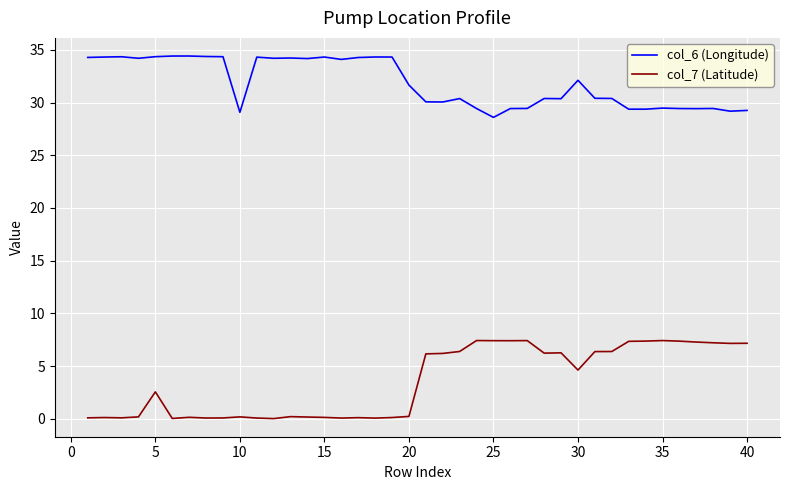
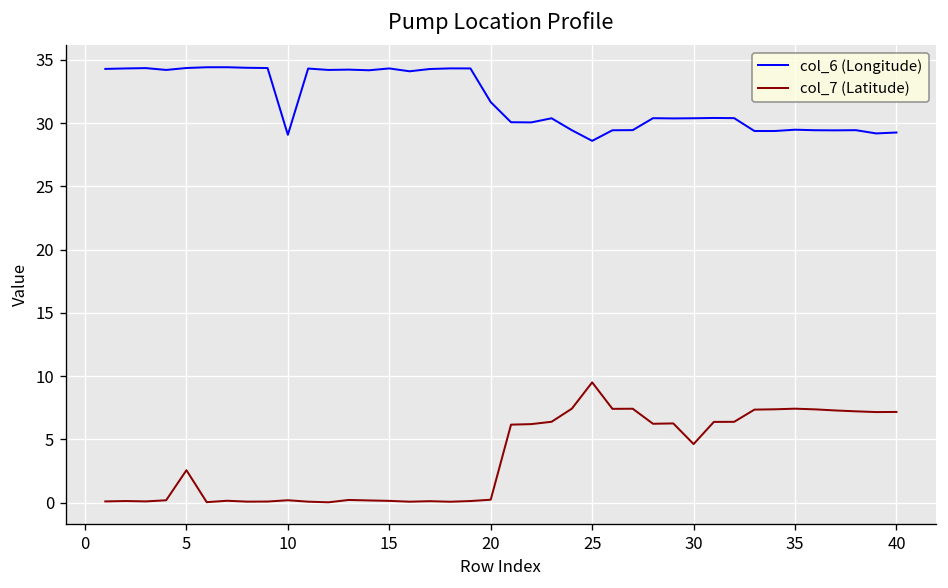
  {
    "col_6 (Longitude)": {
      "5": 34.3,
      "10": 29.1,
      "15": 34.3,
      "20": 31.7,
      "25": 28.6,
-     "30": 32.1,
+     "30": 30.4,
      "35": 29.5,
      "40": 29.3
    },
    "col_7 (Latitude)": {
      "5": 2.6,
      "10": 0.2,
      "15": 0.1,
      "20": 0.2,
-     "25": 7.4,
+     "25": 9.5,
      "30": 4.6,
      "35": 7.4,
      "40": 7.2
    }
  }
